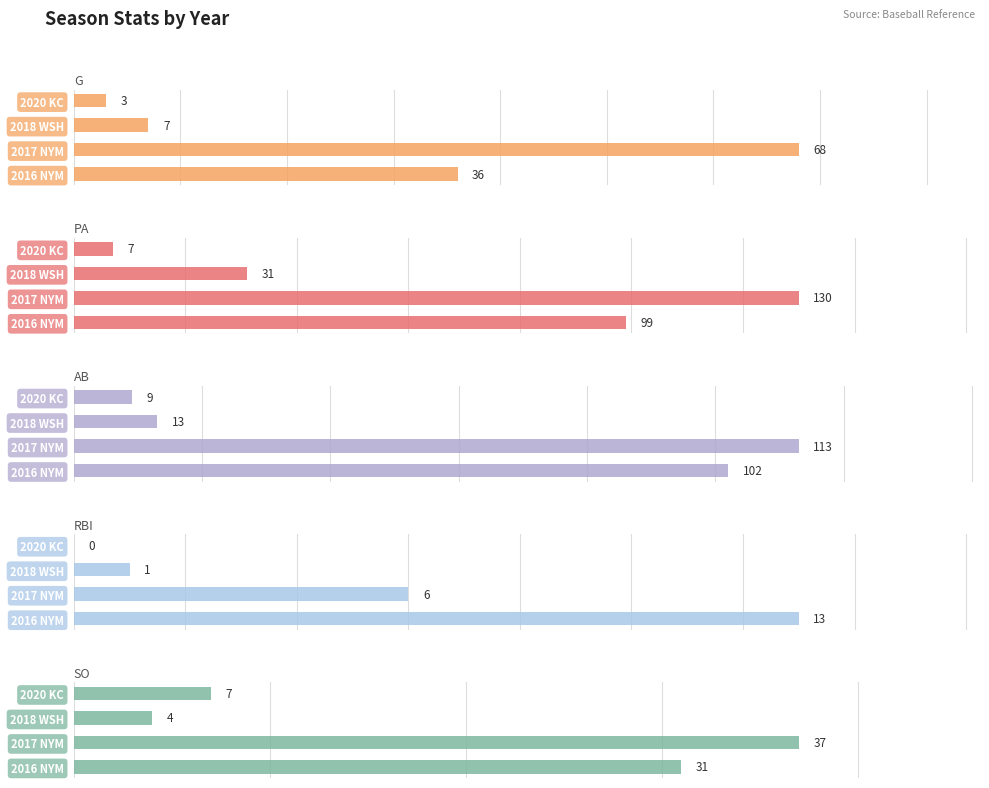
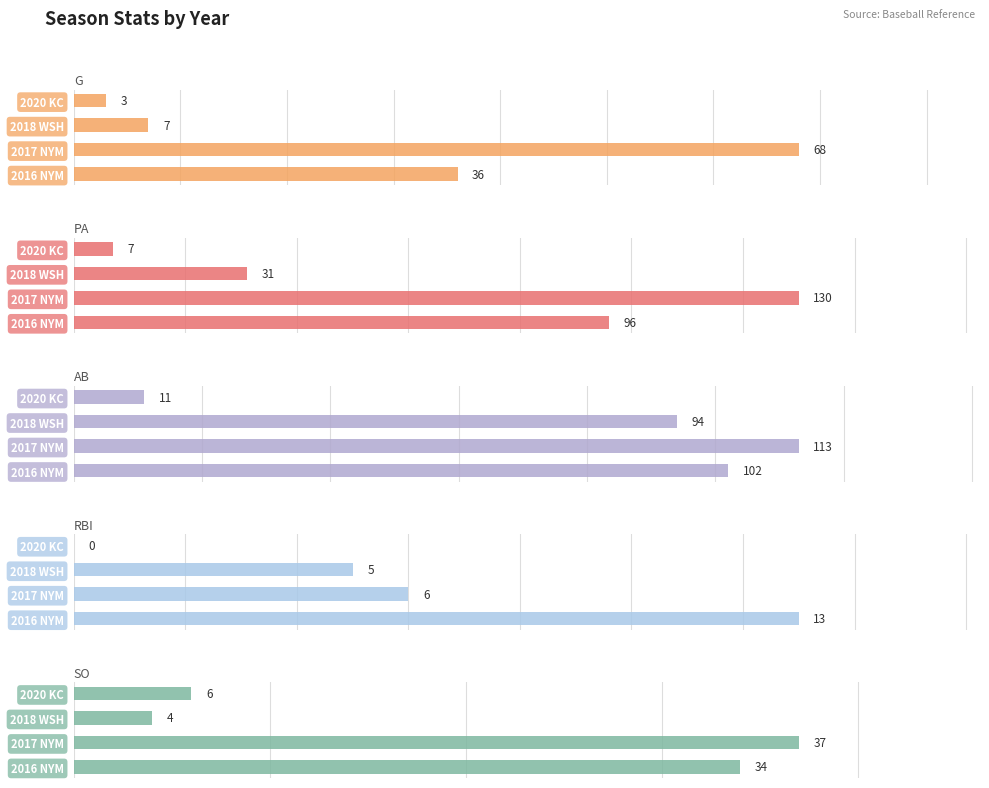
  {
    "G": {
      "2020 KC": 3,
      "2018 WSH": 7,
      "2017 NYM": 68,
      "2016 NYM": 36
    },
    "PA": {
      "2020 KC": 7,
      "2018 WSH": 31,
      "2017 NYM": 130,
-     "2016 NYM": 99
+     "2016 NYM": 96
    },
    "AB": {
-     "2020 KC": 9,
-     "2018 WSH": 13,
+     "2020 KC": 11,
+     "2018 WSH": 94,
      "2017 NYM": 113,
      "2016 NYM": 102
    },
    "RBI": {
      "2020 KC": 0,
-     "2018 WSH": 1,
+     "2018 WSH": 5,
      "2017 NYM": 6,
      "2016 NYM": 13
    },
    "SO": {
-     "2020 KC": 7,
+     "2020 KC": 6,
      "2018 WSH": 4,
      "2017 NYM": 37,
-     "2016 NYM": 31
+     "2016 NYM": 34
    }
  }
